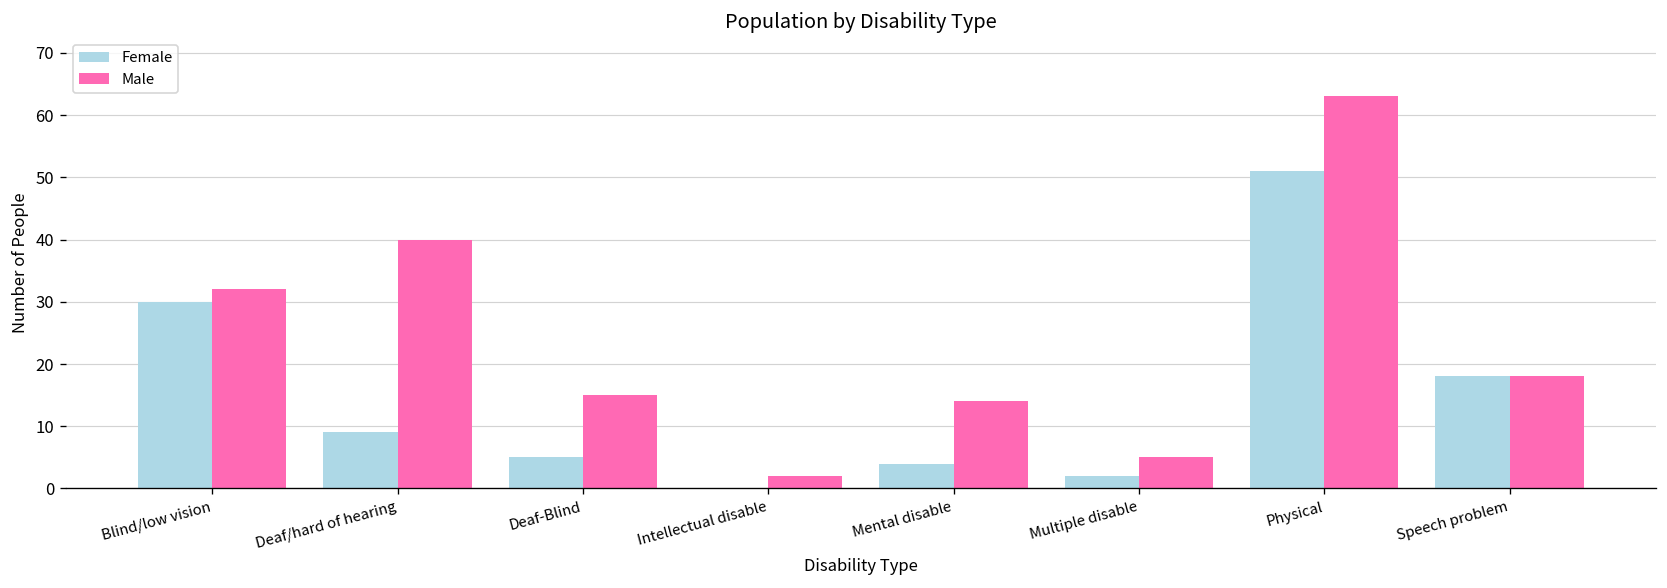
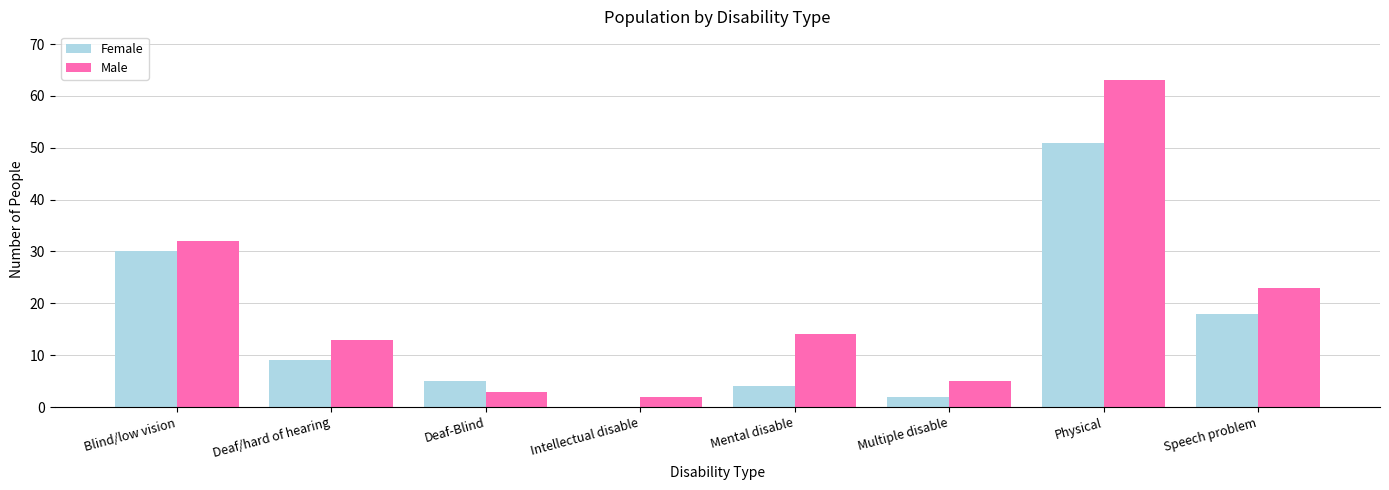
  {
    "Female": {
      "Blind/low vision": 30,
      "Deaf/hard of hearing": 9,
      "Deaf-Blind": 5,
      "Intellectual disable": 0,
      "Mental disable": 4,
      "Multiple disable": 2,
      "Physical": 51,
      "Speech problem": 18
    },
    "Male": {
      "Blind/low vision": 32,
-     "Deaf/hard of hearing": 40,
-     "Deaf-Blind": 15,
+     "Deaf/hard of hearing": 13,
+     "Deaf-Blind": 3,
      "Intellectual disable": 2,
      "Mental disable": 14,
      "Multiple disable": 5,
      "Physical": 63,
-     "Speech problem": 18
+     "Speech problem": 23
    }
  }
